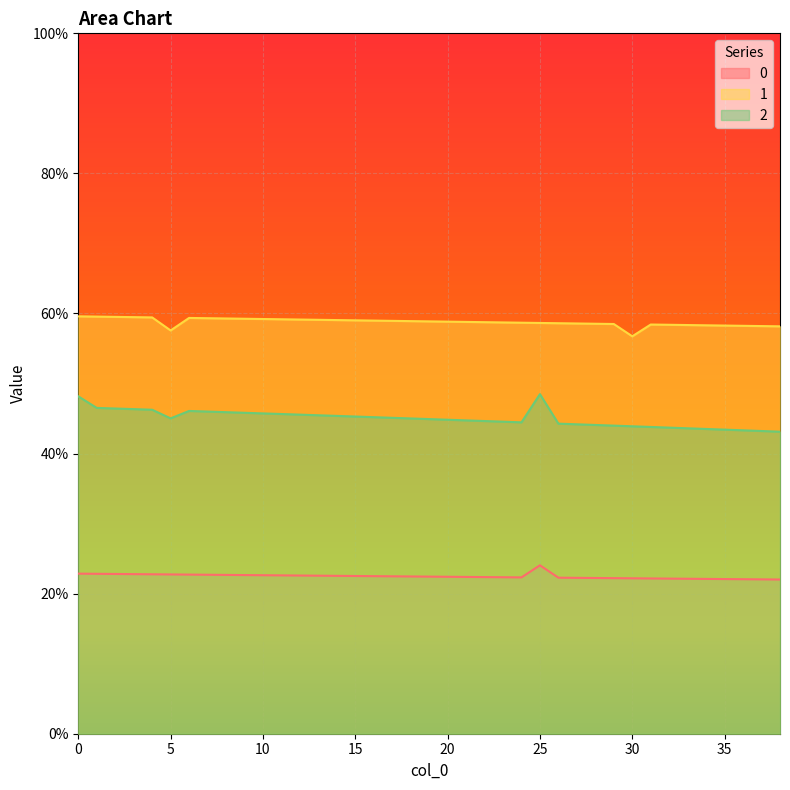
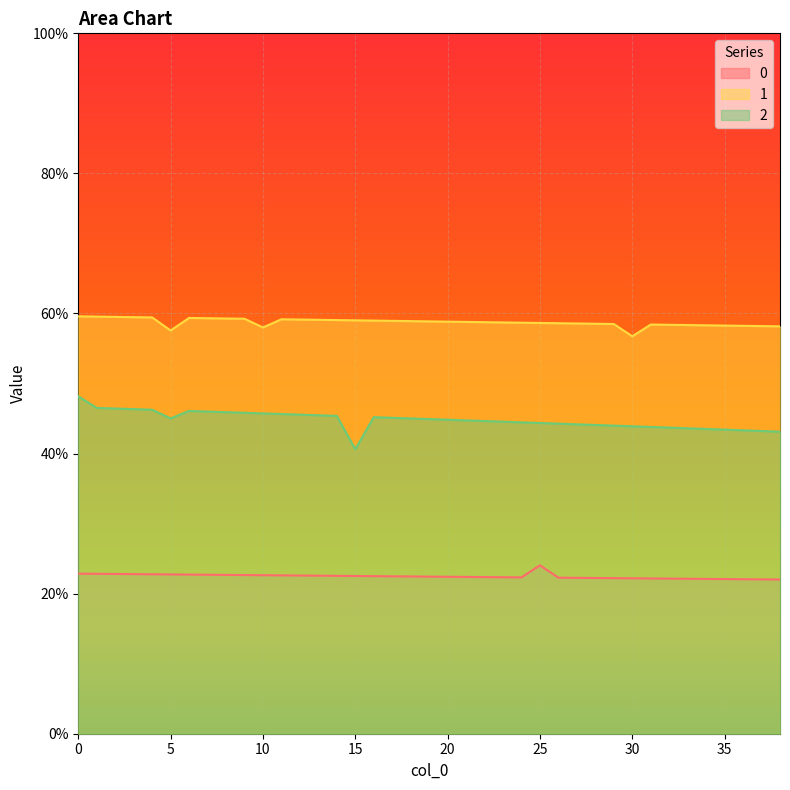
  {
    "0": {
      "0": "23%",
      "5": "23%",
      "10": "23%",
      "15": "23%",
      "20": "22%",
      "25": "24%",
      "30": "22%",
      "35": "22%"
    },
    "1": {
      "0": "60%",
      "5": "58%",
-     "10": "59%",
+     "10": "58%",
      "15": "59%",
      "20": "59%",
      "25": "59%",
      "30": "57%",
      "35": "58%"
    },
    "2": {
      "0": "48%",
      "5": "45%",
      "10": "46%",
-     "15": "45%",
+     "15": "41%",
      "20": "45%",
-     "25": "48%",
+     "25": "44%",
      "30": "44%",
      "35": "43%"
    }
  }
